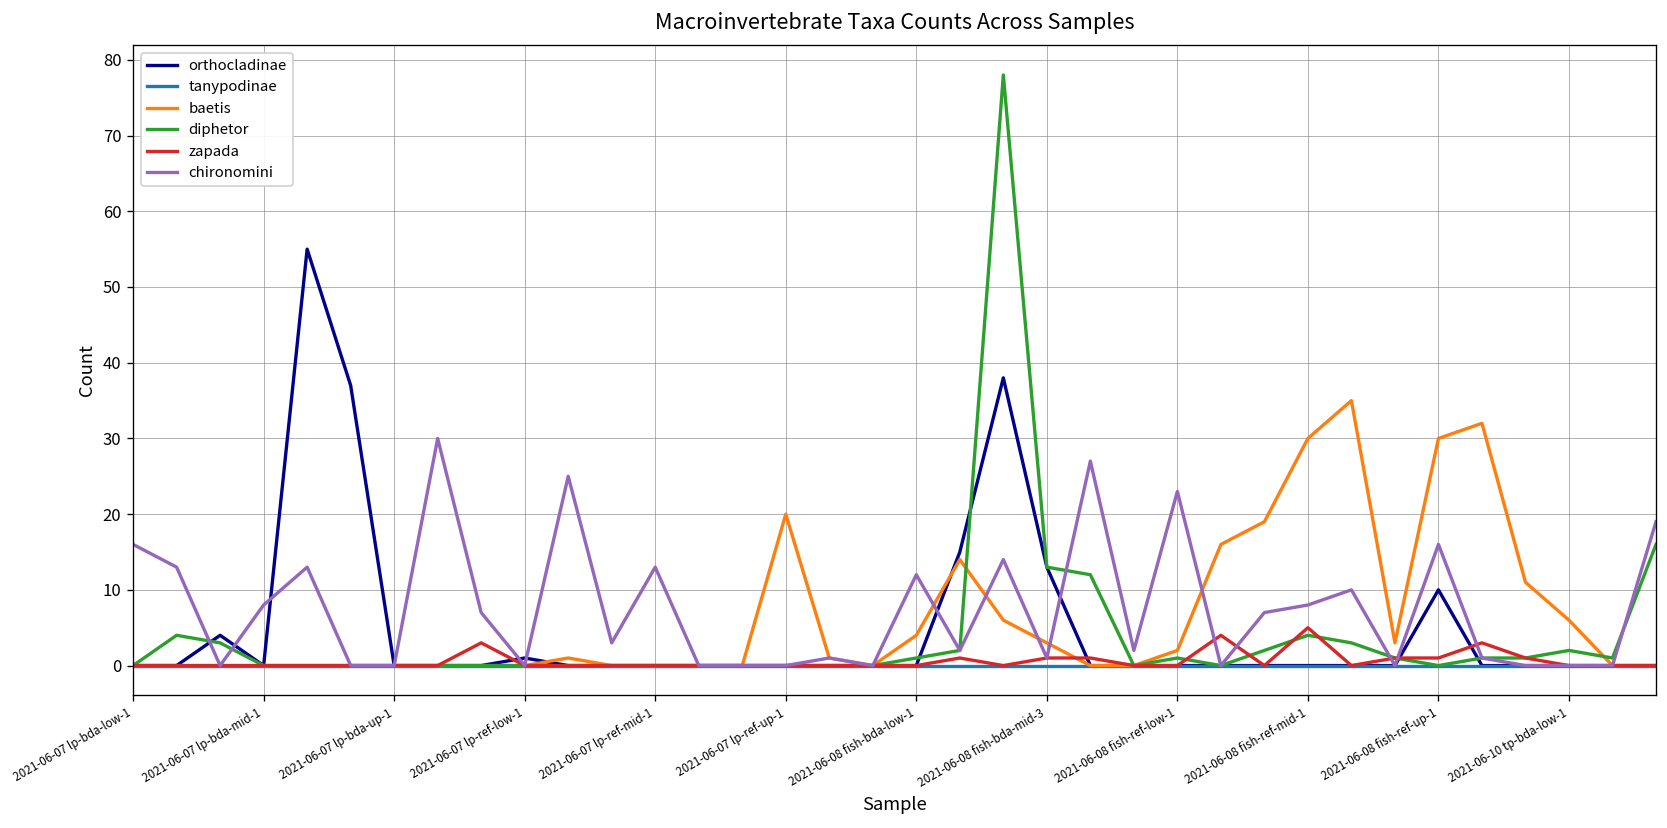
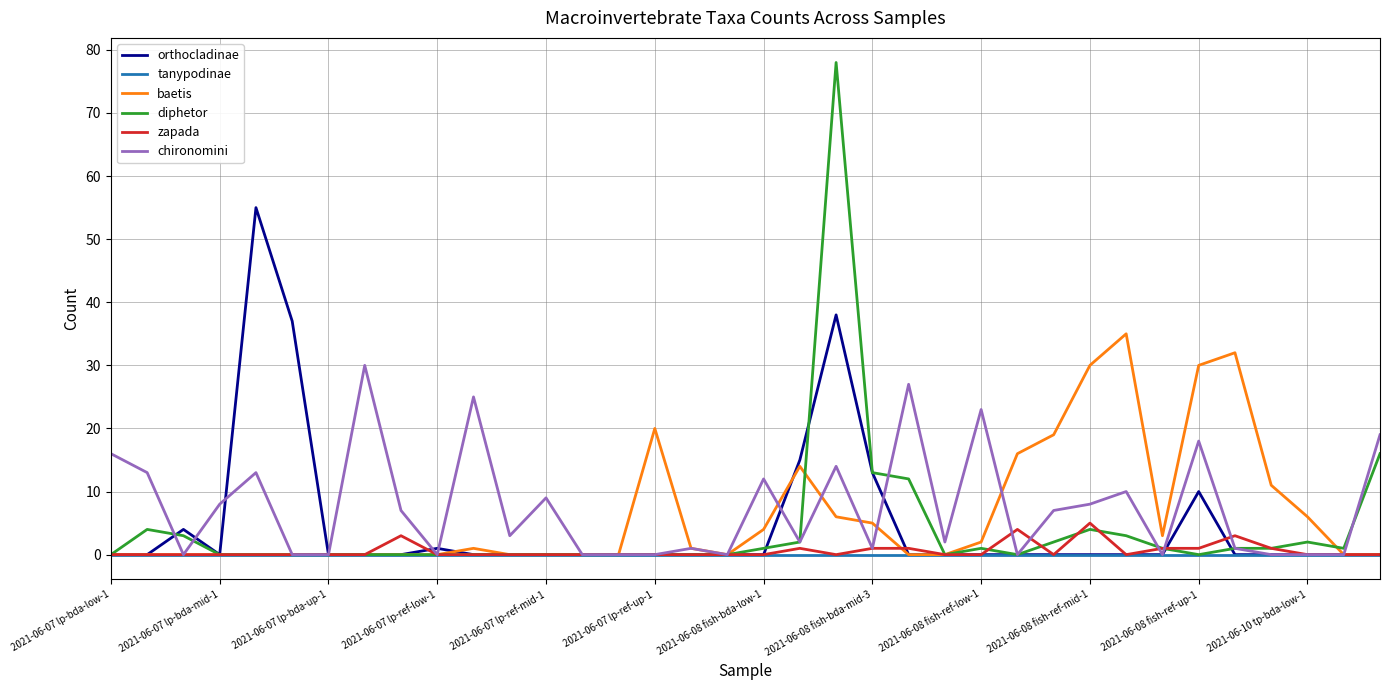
  {
    "orthocladinae": {
      "2021-06-07 lp-ref-low-1": 1,
      "2021-06-08 fish-ref-up-1": 10
    },
    "tanypodinae": {
      "2021-06-08 fish-bda-mid-3": 0
    },
    "baetis": {
      "2021-06-07 lp-ref-up-1": 20,
      "2021-06-08 fish-bda-low-1": 4,
-     "2021-06-08 fish-bda-mid-3": 3,
+     "2021-06-08 fish-bda-mid-3": 5,
      "2021-06-08 fish-ref-low-1": 2,
      "2021-06-08 fish-ref-mid-1": 30,
      "2021-06-08 fish-ref-up-1": 30,
      "2021-06-10 tp-bda-low-1": 6
    },
    "diphetor": {
      "2021-06-08 fish-bda-low-1": 1,
      "2021-06-08 fish-ref-low-1": 1,
      "2021-06-08 fish-ref-mid-1": 4,
      "2021-06-10 tp-bda-low-1": 2
    },
    "zapada": {
      "2021-06-08 fish-ref-mid-1": 5,
      "2021-06-08 fish-ref-up-1": 1
    },
    "chironomini": {
      "2021-06-07 lp-bda-low-1": 16,
      "2021-06-07 lp-bda-mid-1": 8,
-     "2021-06-07 lp-ref-mid-1": 13,
+     "2021-06-07 lp-ref-mid-1": 9,
      "2021-06-08 fish-bda-low-1": 12,
      "2021-06-08 fish-ref-low-1": 23,
      "2021-06-08 fish-ref-mid-1": 8,
-     "2021-06-08 fish-ref-up-1": 16
+     "2021-06-08 fish-ref-up-1": 18
    }
  }
